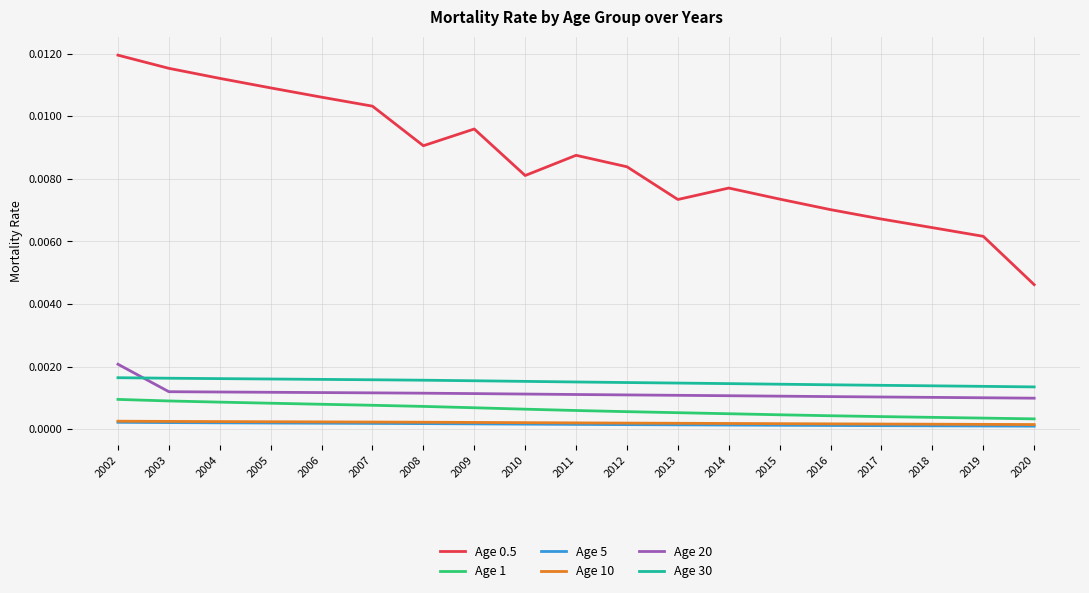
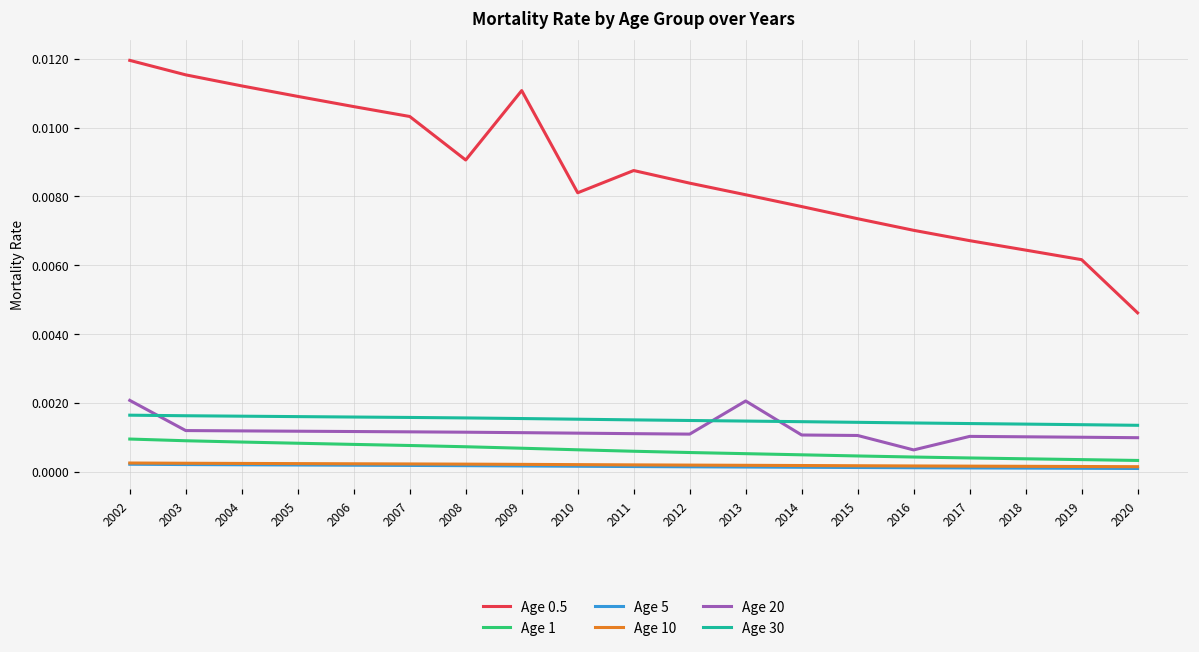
  {
    "Age 0.5": {
      "2002": 0.0120,
      "2003": 0.0115,
      "2004": 0.0112,
      "2005": 0.0109,
      "2006": 0.0106,
      "2007": 0.0103,
      "2008": 0.0091,
-     "2009": 0.0096,
+     "2009": 0.0111,
      "2010": 0.0081,
      "2011": 0.0088,
      "2012": 0.0084,
-     "2013": 0.0073,
+     "2013": 0.0080,
      "2014": 0.0077,
      "2015": 0.0074,
      "2016": 0.0070,
      "2017": 0.0067,
      "2018": 0.0064,
      "2019": 0.0062,
      "2020": 0.0046
    },
    "Age 20": {
      "2002": 0.0021,
      "2003": 0.0012,
      "2004": 0.0012,
      "2005": 0.0012,
      "2006": 0.0012,
      "2007": 0.0012,
      "2008": 0.0011,
      "2009": 0.0011,
      "2010": 0.0011,
      "2011": 0.0011,
      "2012": 0.0011,
-     "2013": 0.0011,
+     "2013": 0.0021,
      "2014": 0.0011,
      "2015": 0.0011,
-     "2016": 0.0010,
+     "2016": 0.0006,
      "2017": 0.0010,
      "2018": 0.0010,
      "2019": 0.0010,
      "2020": 0.0010
    }
  }
